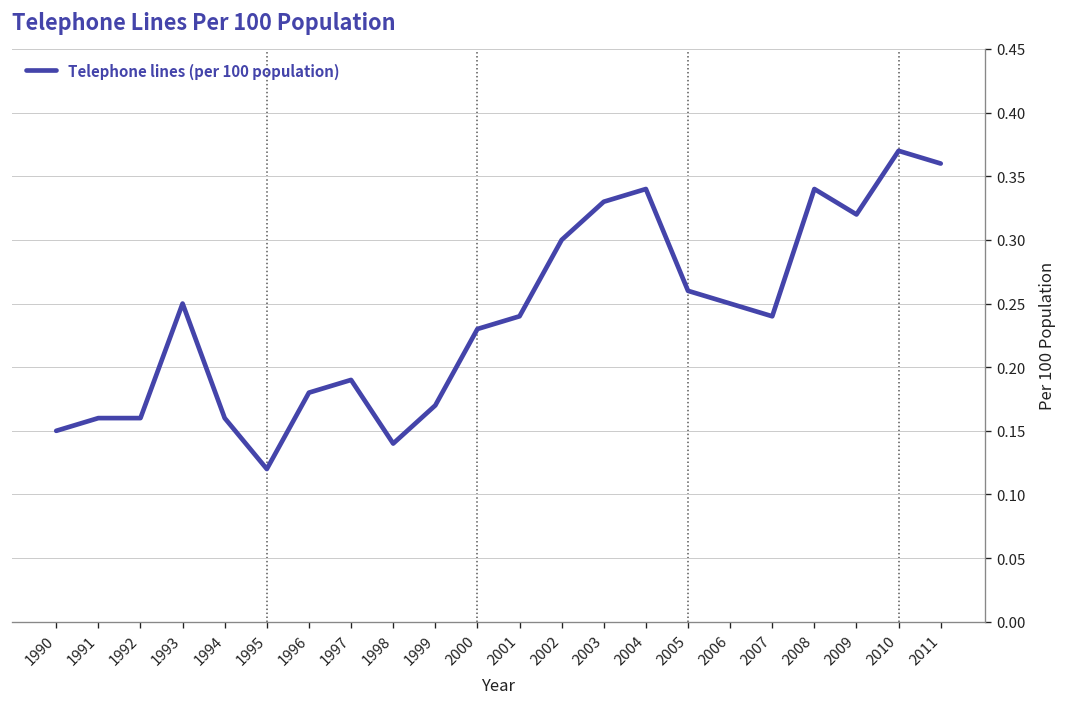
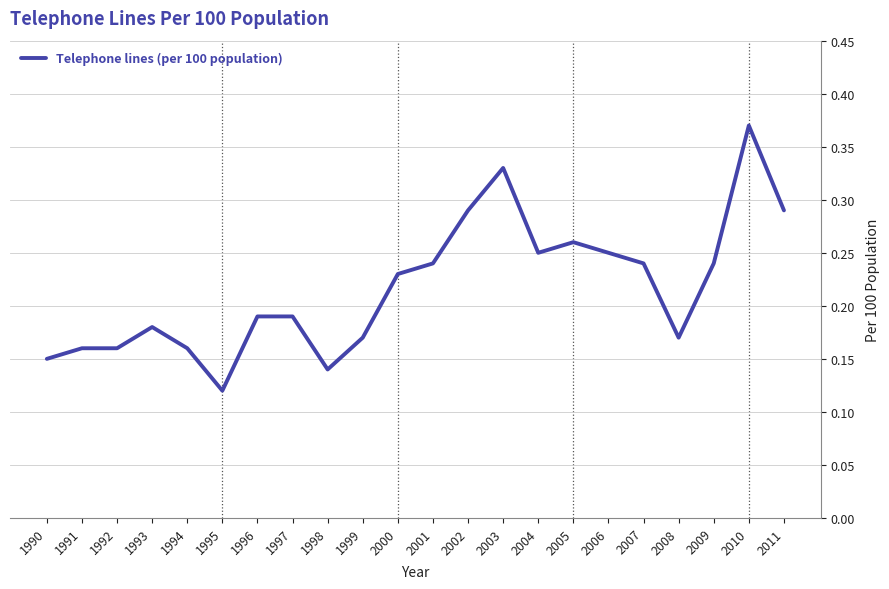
  {
    "1990": 0.15,
    "1991": 0.16,
    "1992": 0.16,
-   "1993": 0.25,
+   "1993": 0.18,
    "1994": 0.16,
    "1995": 0.12,
-   "1996": 0.18,
+   "1996": 0.19,
    "1997": 0.19,
    "1998": 0.14,
    "1999": 0.17,
    "2000": 0.23,
    "2001": 0.24,
-   "2002": 0.30,
+   "2002": 0.29,
    "2003": 0.33,
-   "2004": 0.34,
+   "2004": 0.25,
    "2005": 0.26,
    "2006": 0.25,
    "2007": 0.24,
-   "2008": 0.34,
-   "2009": 0.32,
+   "2008": 0.17,
+   "2009": 0.24,
    "2010": 0.37,
-   "2011": 0.36
+   "2011": 0.29
  }
